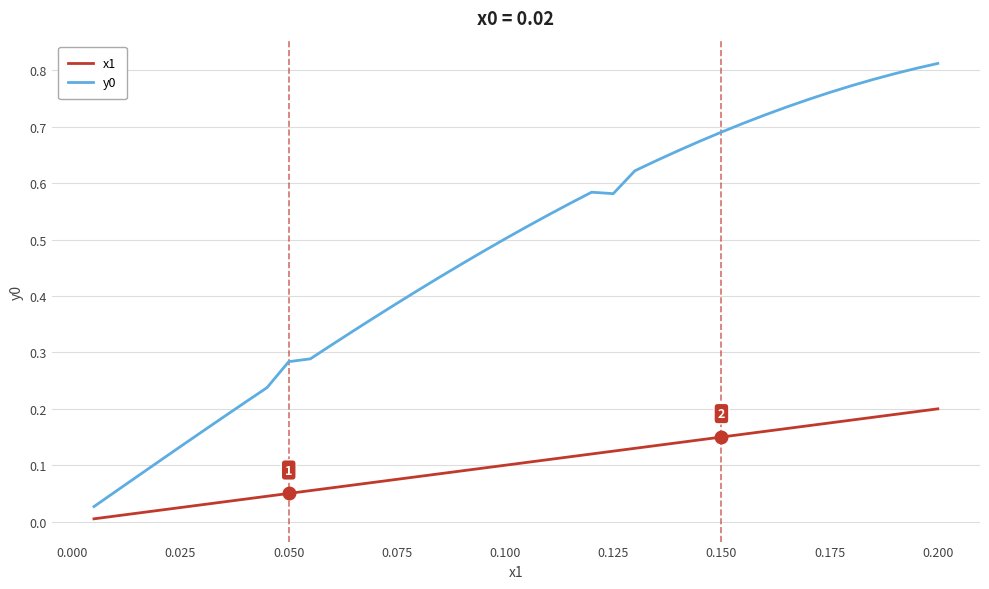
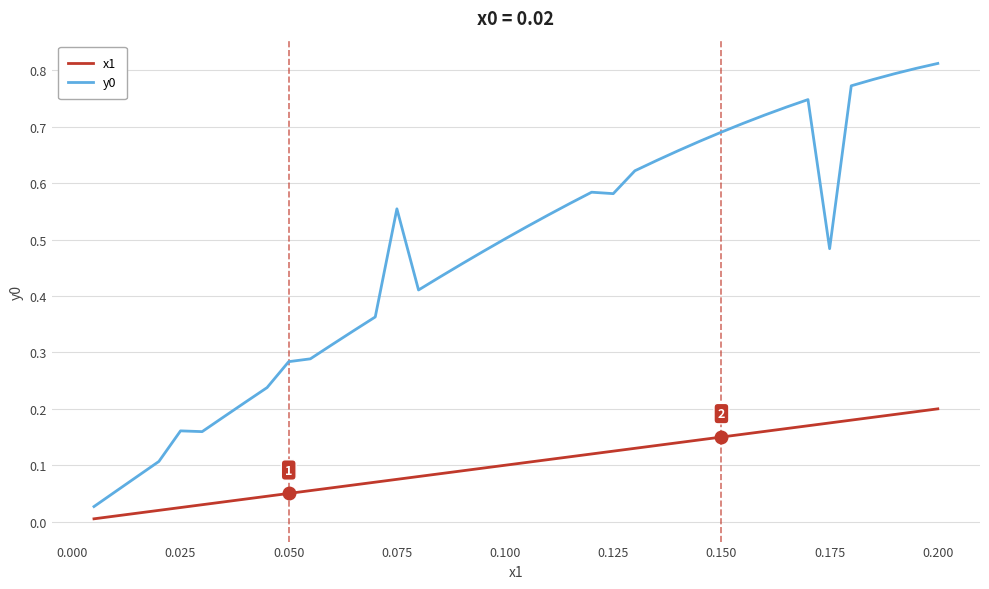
  {
    "y0": {
-     "0.025": 0.13,
+     "0.025": 0.16,
      "0.050": 0.28,
-     "0.075": 0.39,
+     "0.075": 0.55,
      "0.100": 0.50,
      "0.125": 0.58,
      "0.150": 0.69,
-     "0.175": 0.76,
+     "0.175": 0.48,
      "0.200": 0.81
    }
  }
